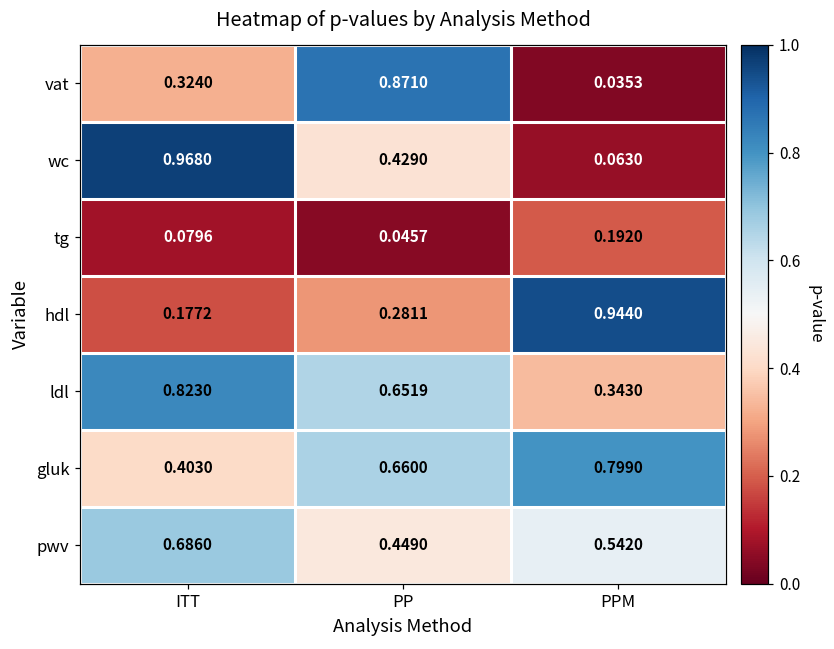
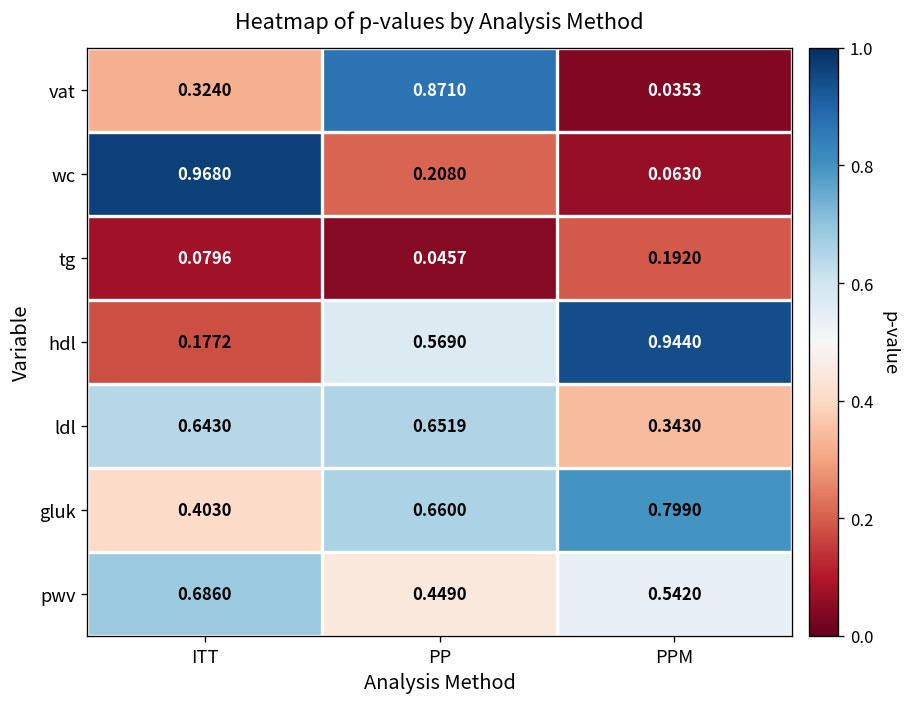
  {
    "vat": {
      "ITT": 0.3240,
      "PP": 0.8710,
      "PPM": 0.0353
    },
    "wc": {
      "ITT": 0.9680,
-     "PP": 0.4290,
+     "PP": 0.2080,
      "PPM": 0.0630
    },
    "tg": {
      "ITT": 0.0796,
      "PP": 0.0457,
      "PPM": 0.1920
    },
    "hdl": {
      "ITT": 0.1772,
-     "PP": 0.2811,
+     "PP": 0.5690,
      "PPM": 0.9440
    },
    "ldl": {
-     "ITT": 0.8230,
+     "ITT": 0.6430,
      "PP": 0.6519,
      "PPM": 0.3430
    },
    "gluk": {
      "ITT": 0.4030,
      "PP": 0.6600,
      "PPM": 0.7990
    },
    "pwv": {
      "ITT": 0.6860,
      "PP": 0.4490,
      "PPM": 0.5420
    }
  }
